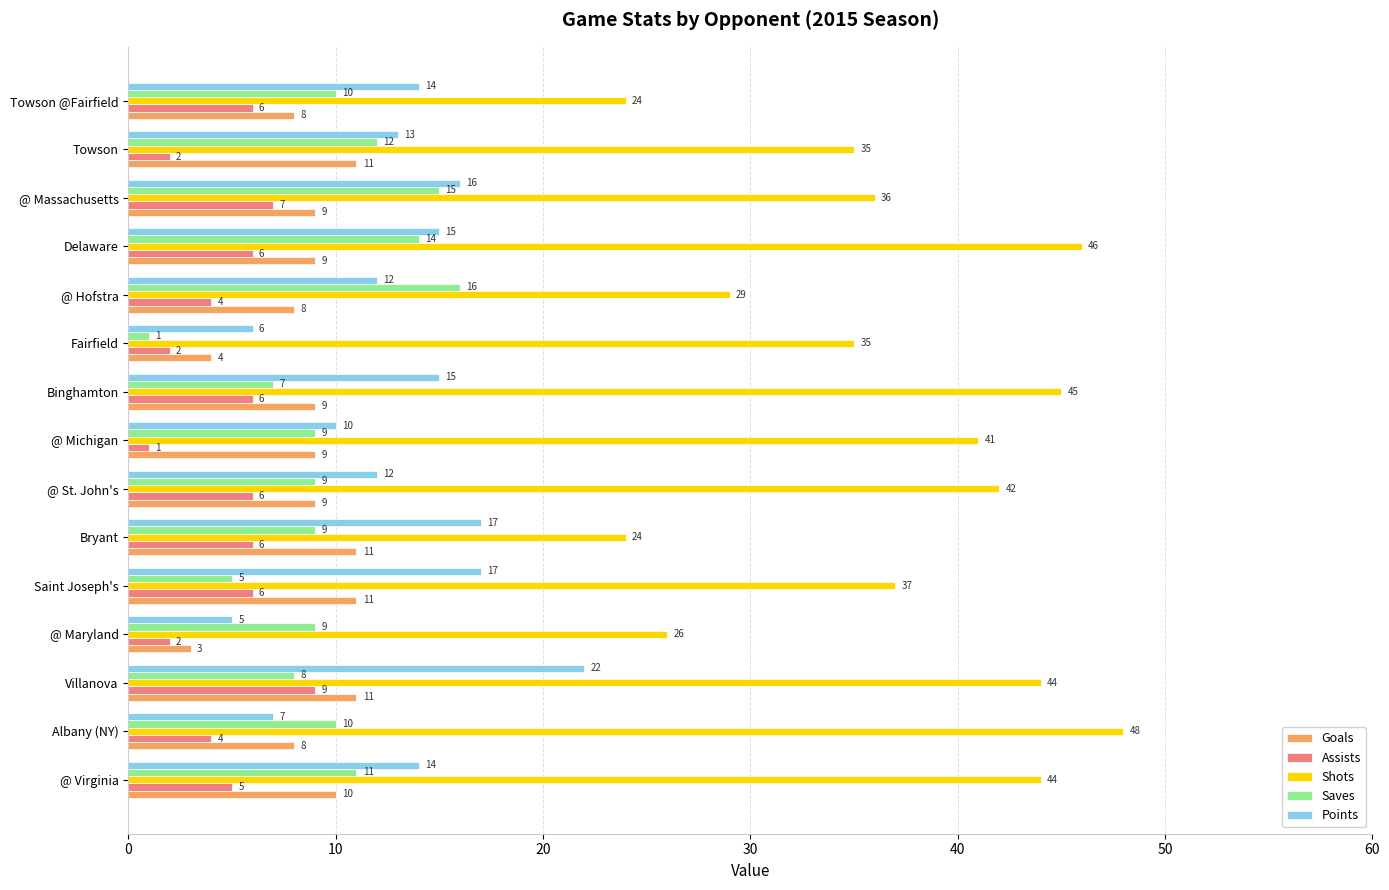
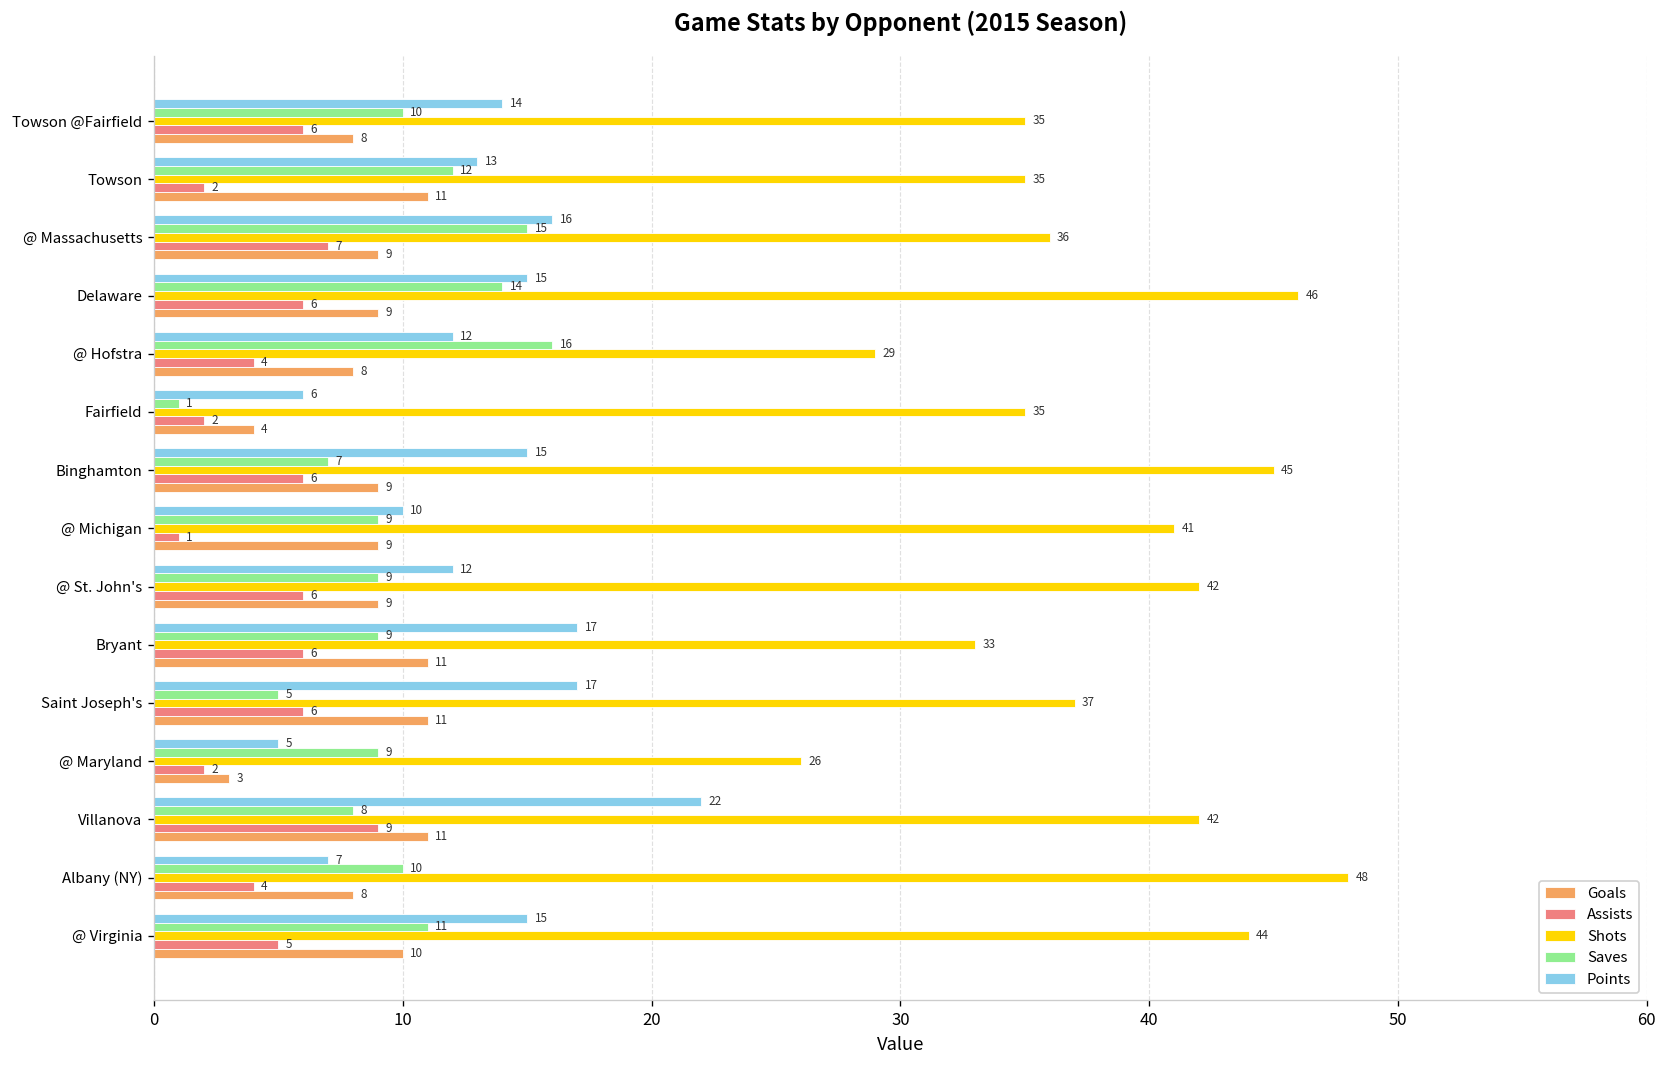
  {
    "Shots": {
-     "Towson @Fairfield": 24,
+     "Towson @Fairfield": 35,
      "Towson": 35,
      "@ Massachusetts": 36,
      "Delaware": 46,
      "@ Hofstra": 29,
      "Fairfield": 35,
      "Binghamton": 45,
      "@ Michigan": 41,
      "@ St. John's": 42,
-     "Bryant": 24,
+     "Bryant": 33,
      "Saint Joseph's": 37,
      "@ Maryland": 26,
-     "Villanova": 44,
+     "Villanova": 42,
      "Albany (NY)": 48,
      "@ Virginia": 44
    },
    "Saves": {
      "Towson @Fairfield": 10,
      "Towson": 12,
      "@ Massachusetts": 15,
      "Delaware": 14,
      "@ Hofstra": 16,
      "Fairfield": 1,
      "Binghamton": 7,
      "@ Michigan": 9,
      "@ St. John's": 9,
      "Bryant": 9,
      "Saint Joseph's": 5,
      "@ Maryland": 9,
      "Villanova": 8,
      "Albany (NY)": 10,
      "@ Virginia": 11
    },
    "Points": {
      "Towson @Fairfield": 14,
      "Towson": 13,
      "@ Massachusetts": 16,
      "Delaware": 15,
      "@ Hofstra": 12,
      "Fairfield": 6,
      "Binghamton": 15,
      "@ Michigan": 10,
      "@ St. John's": 12,
      "Bryant": 17,
      "Saint Joseph's": 17,
      "@ Maryland": 5,
      "Villanova": 22,
      "Albany (NY)": 7,
-     "@ Virginia": 14
+     "@ Virginia": 15
    }
  }
